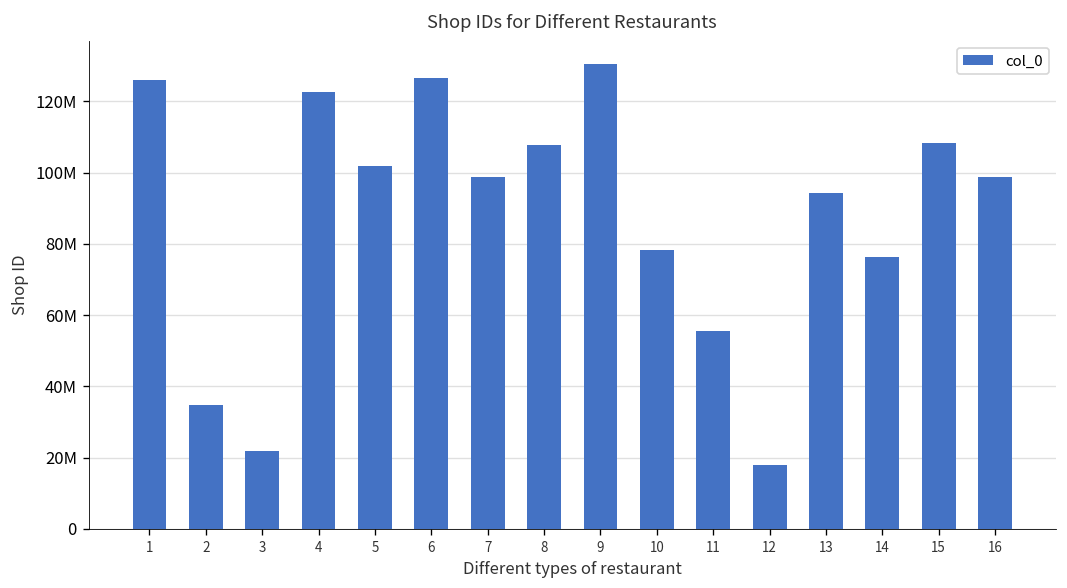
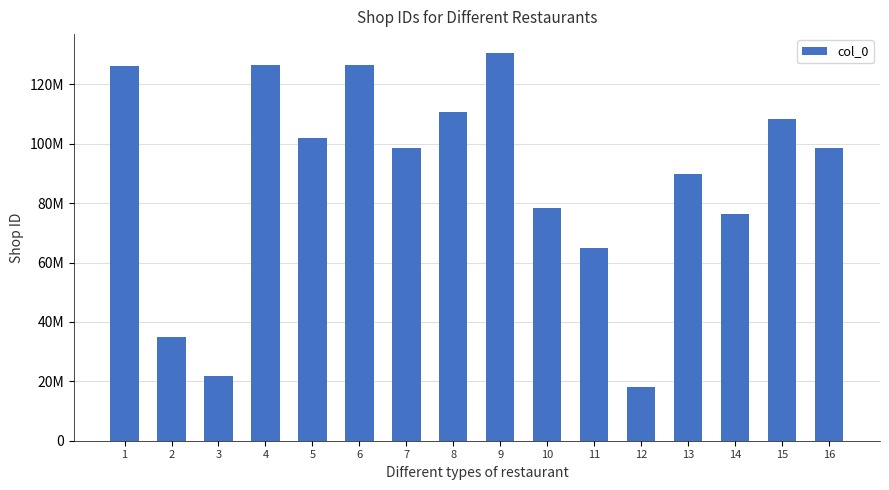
  {
    "1": 126000000,
    "2": 35000000,
    "3": 22000000,
-   "4": 123000000,
+   "4": 126000000,
    "5": 102000000,
    "6": 126000000,
    "7": 99000000,
-   "8": 108000000,
+   "8": 111000000,
    "9": 130000000,
    "10": 78000000,
-   "11": 55000000,
+   "11": 65000000,
    "12": 18000000,
-   "13": 94000000,
+   "13": 90000000,
    "14": 76000000,
    "15": 108000000,
    "16": 99000000
  }
